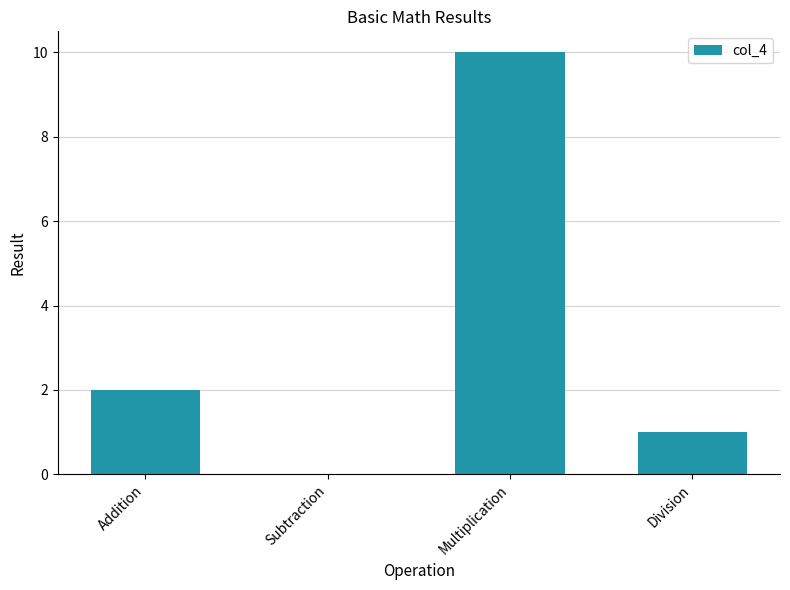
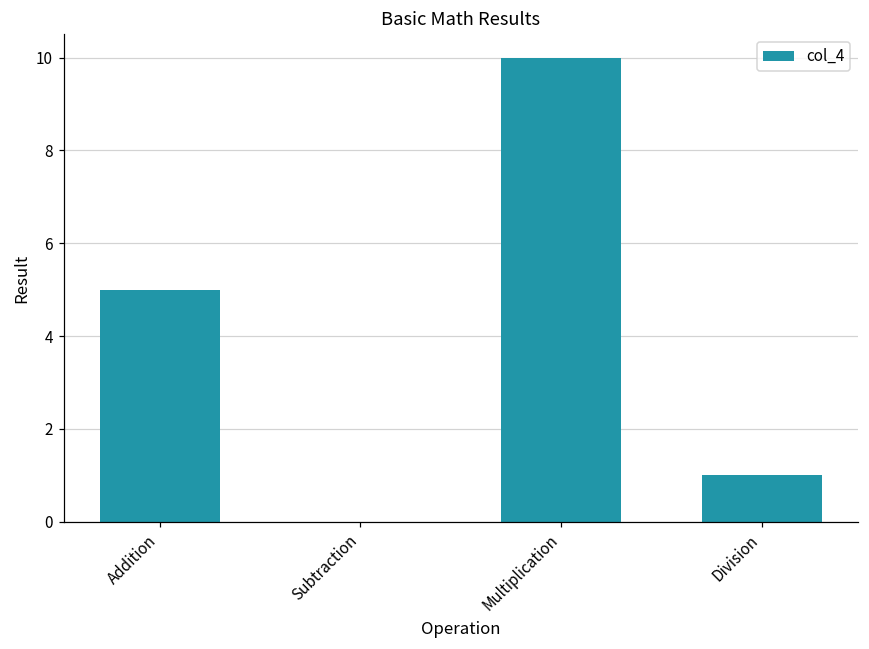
  {
-   "Addition": 2,
+   "Addition": 5,
    "Subtraction": 0,
    "Multiplication": 10,
    "Division": 1
  }
